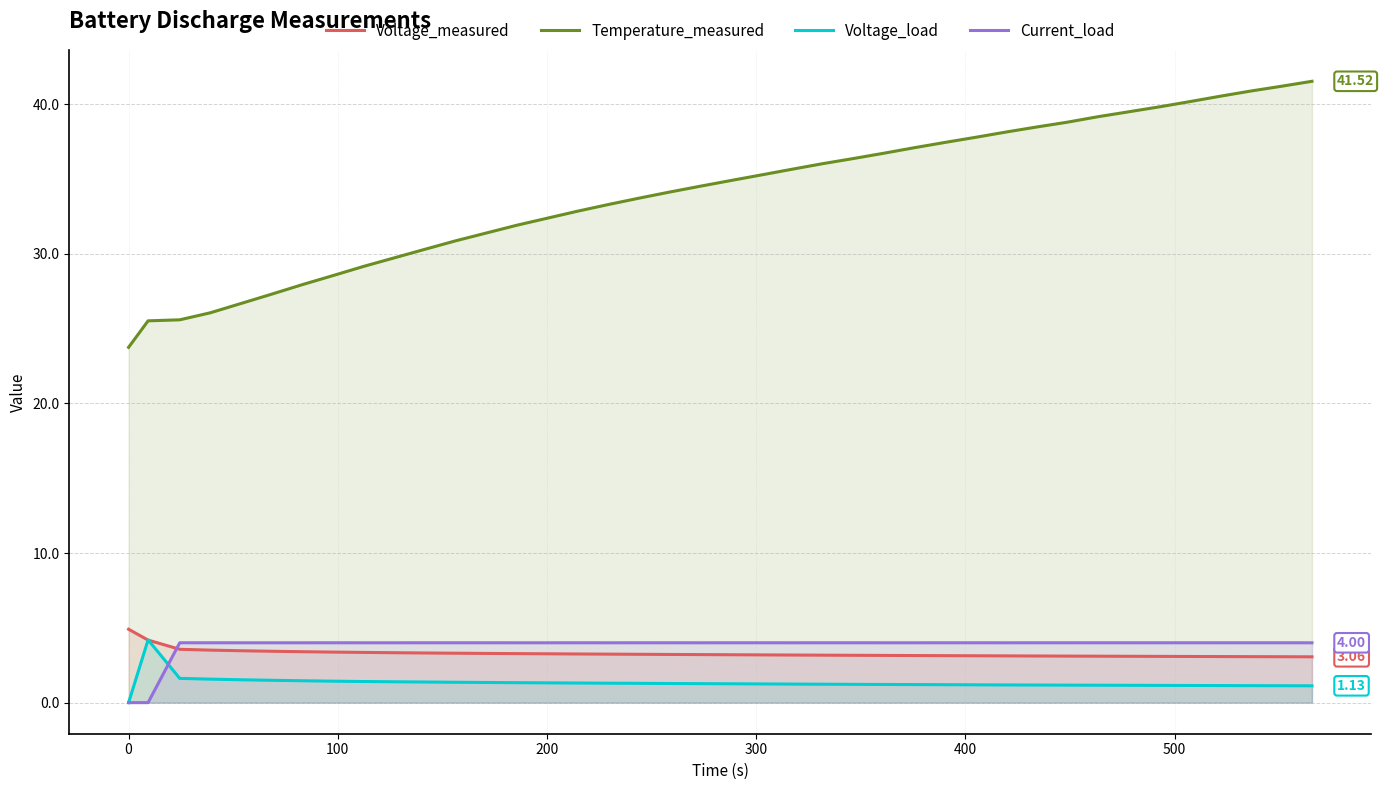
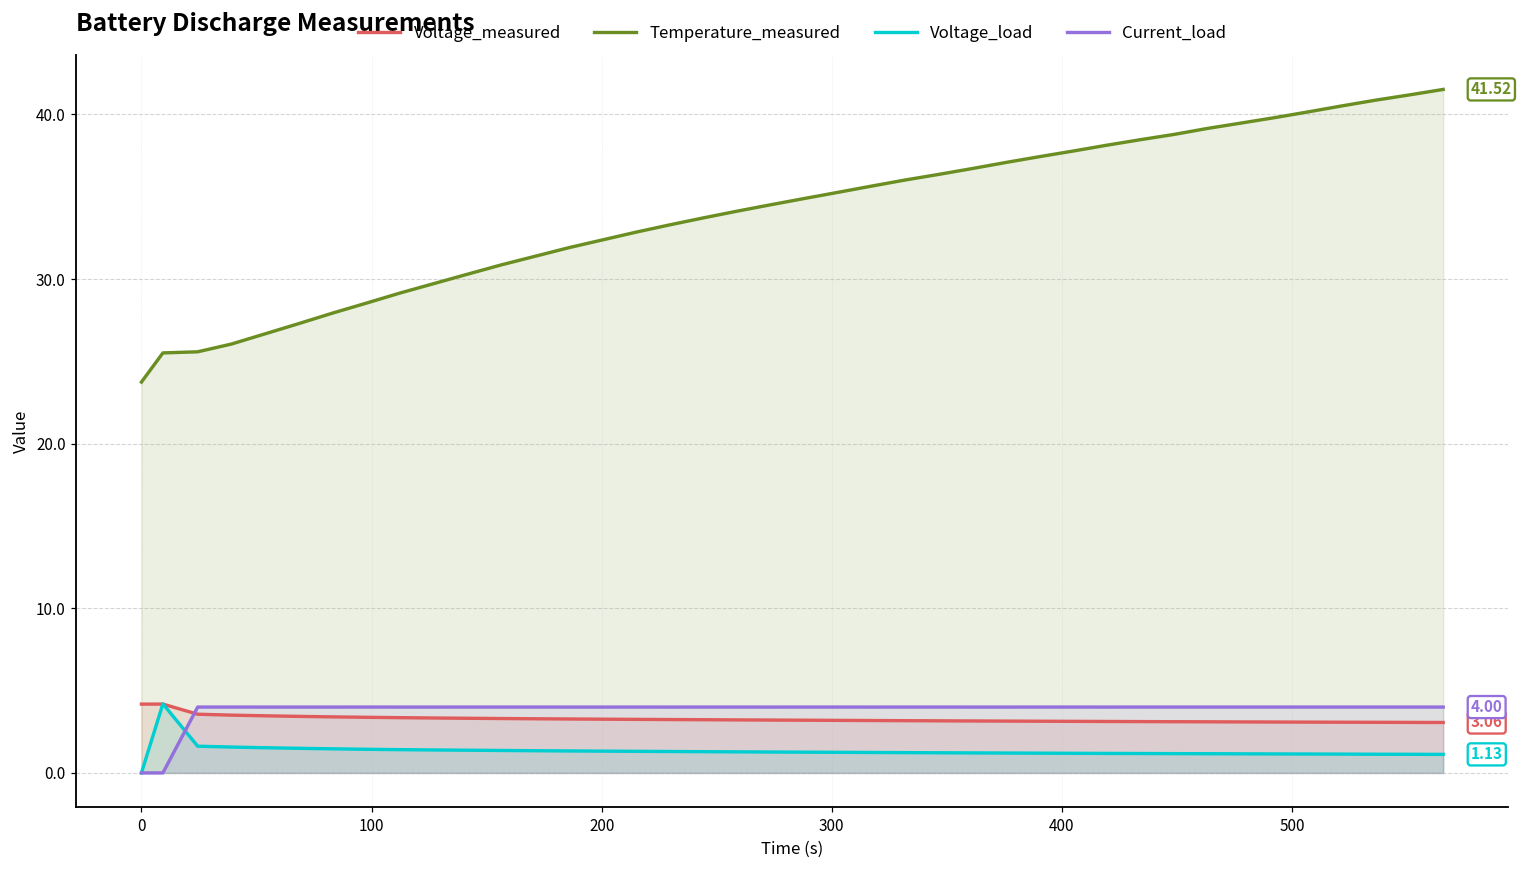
  {
    "Voltage_measured": {
-     "0": 4.9
+     "0": 4.2
    },
    "Temperature_measured": {
      "0": 23.7
    }
  }
